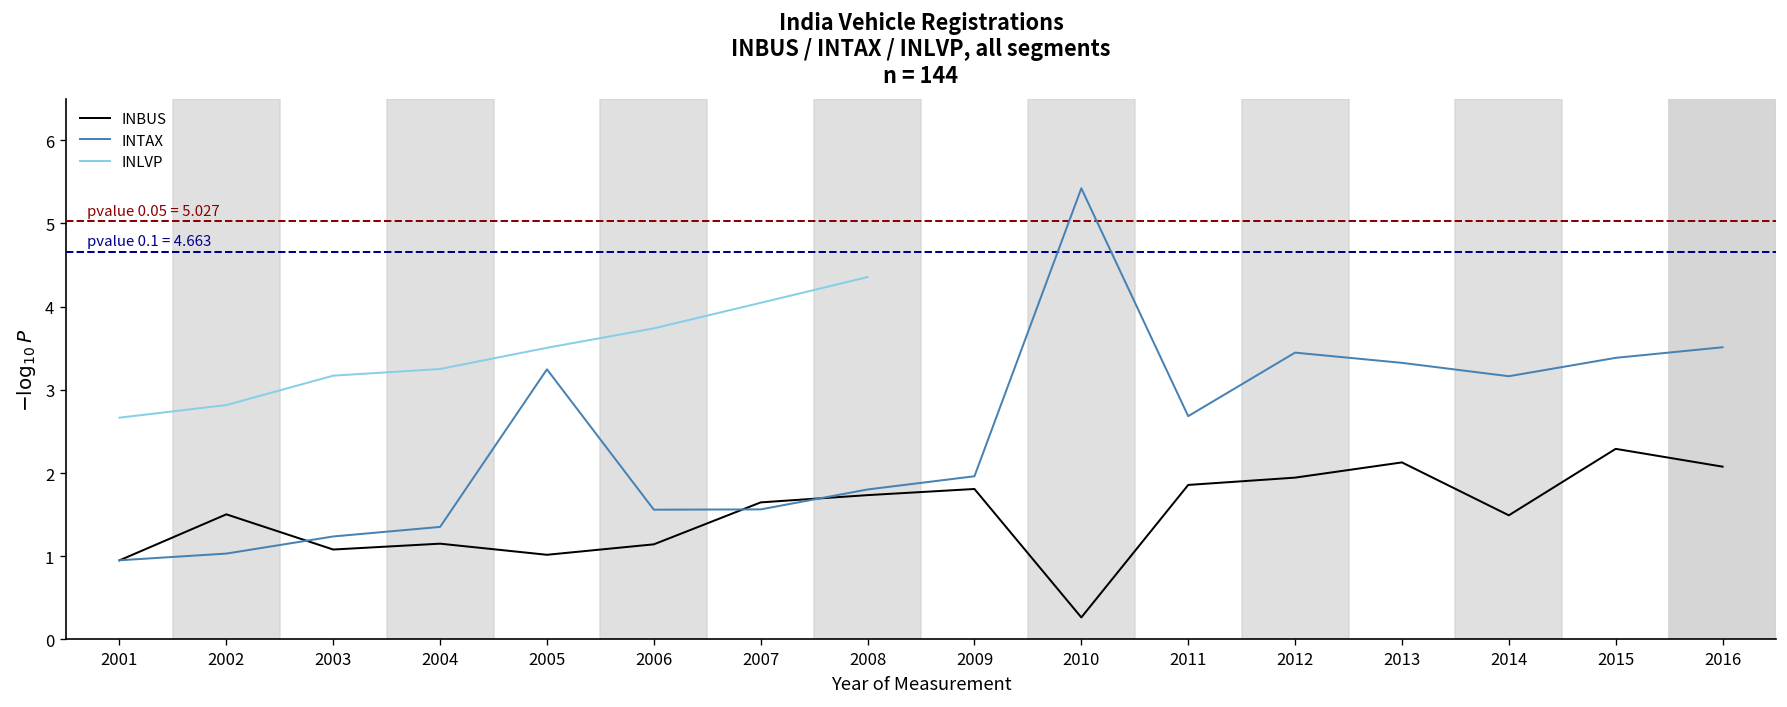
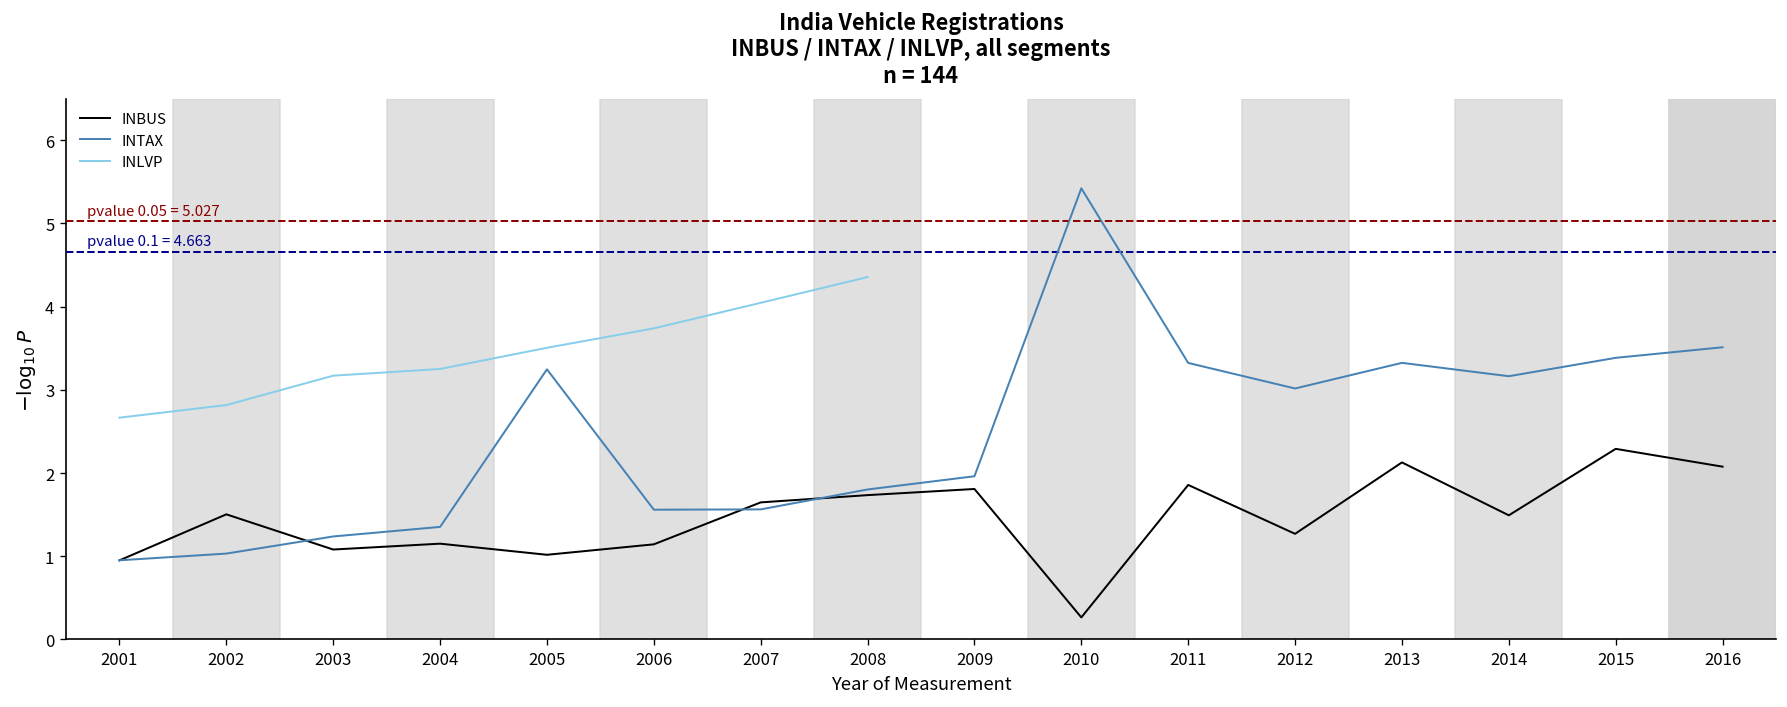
  {
    "INBUS": {
      "2002": 1.5,
      "2003": 1.1,
      "2004": 1.2,
      "2005": 1.0,
      "2006": 1.1,
      "2007": 1.6,
      "2008": 1.7,
      "2009": 1.8,
      "2010": 0.3,
      "2011": 1.9,
-     "2012": 1.9,
+     "2012": 1.3,
      "2013": 2.1,
      "2014": 1.5,
      "2015": 2.3,
      "2016": 2.1
    },
    "INTAX": {
      "2002": 1.0,
      "2003": 1.2,
      "2004": 1.4,
      "2005": 3.2,
      "2006": 1.6,
      "2007": 1.6,
      "2008": 1.8,
      "2009": 2.0,
      "2010": 5.4,
-     "2011": 2.7,
-     "2012": 3.4,
+     "2011": 3.3,
+     "2012": 3.0,
      "2013": 3.3,
      "2014": 3.2,
      "2015": 3.4,
      "2016": 3.5
    },
    "INLVP": {
      "2001": 2.7,
      "2002": 2.8,
      "2003": 3.2,
      "2004": 3.3,
      "2005": 3.5,
      "2006": 3.7,
      "2007": 4.0,
      "2008": 4.4
    }
  }
